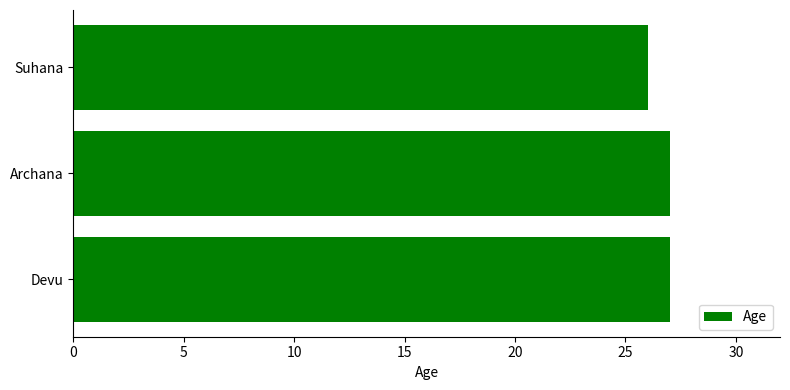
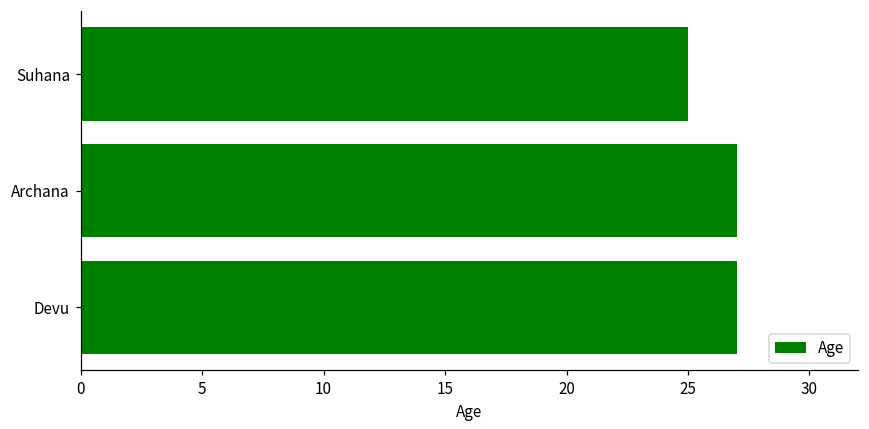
  {
-   "Suhana": 26,
+   "Suhana": 25,
    "Archana": 27,
    "Devu": 27
  }
